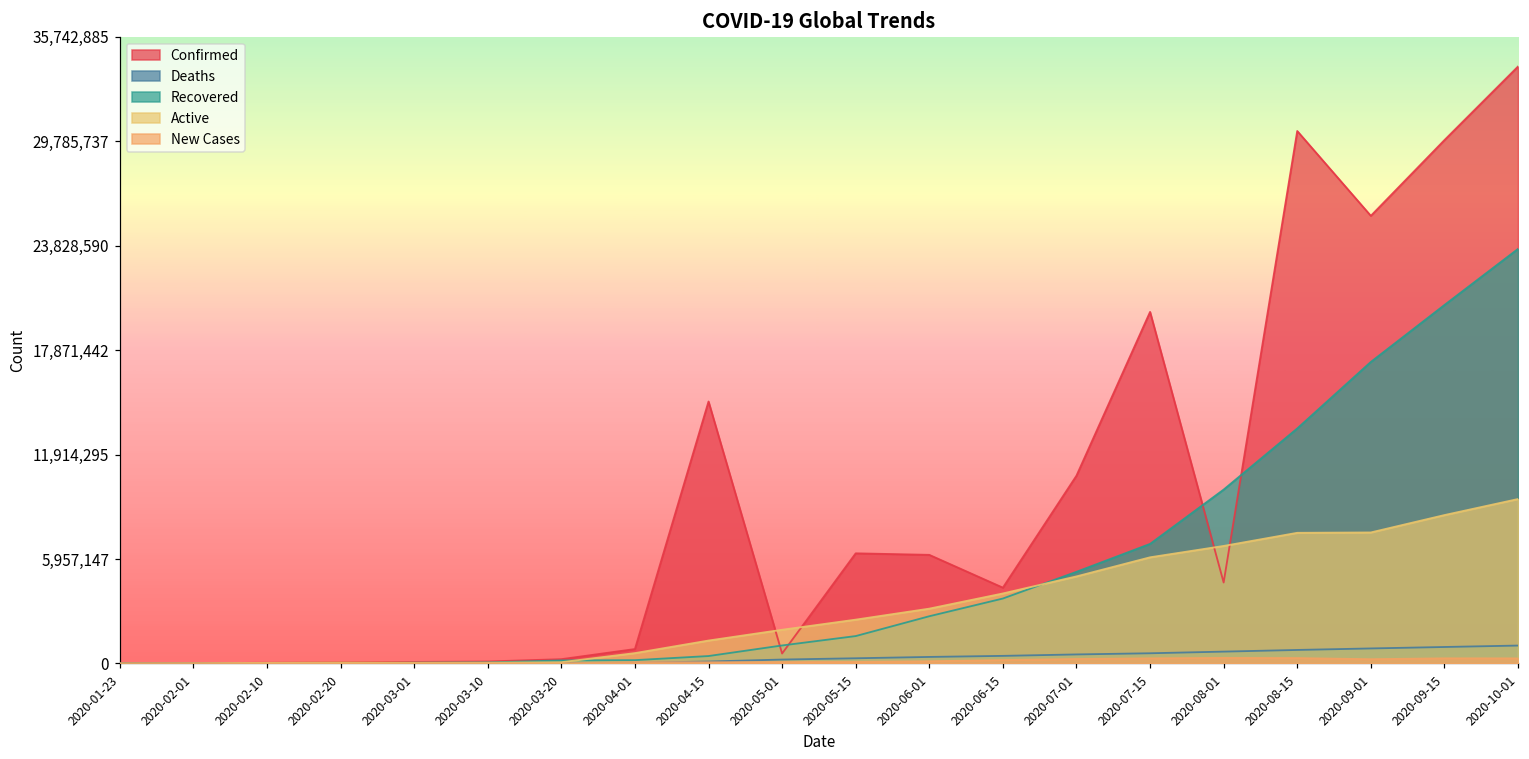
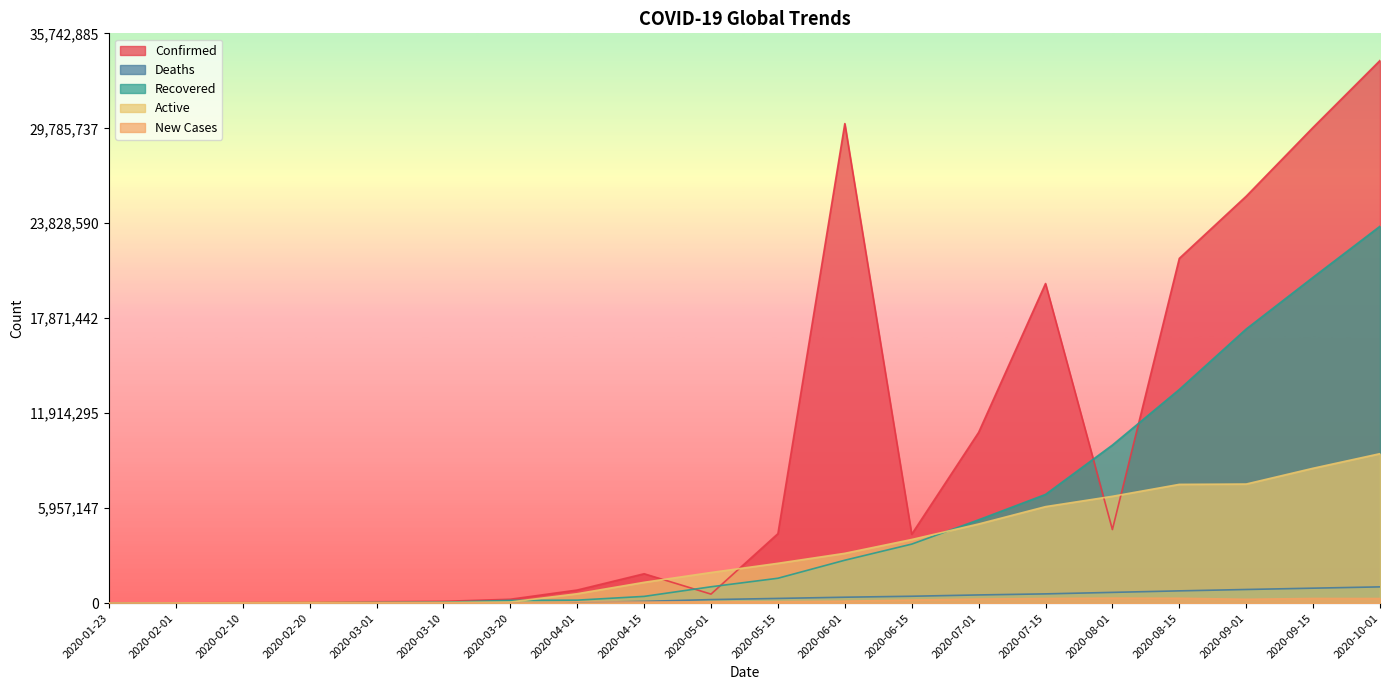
  {
    "Confirmed": {
      "2020-04-01": "800,000",
-     "2020-04-15": "14,900,000",
+     "2020-04-15": "1,800,000",
      "2020-05-01": "600,000",
-     "2020-05-15": "6,300,000",
-     "2020-06-01": "6,200,000",
+     "2020-05-15": "4,400,000",
+     "2020-06-01": "30,100,000",
      "2020-06-15": "4,300,000",
      "2020-07-01": "10,700,000",
      "2020-07-15": "20,000,000",
      "2020-08-01": "4,600,000",
-     "2020-08-15": "30,400,000",
+     "2020-08-15": "21,600,000",
      "2020-09-01": "25,500,000",
      "2020-09-15": "29,800,000",
      "2020-10-01": "34,000,000"
    }
  }
